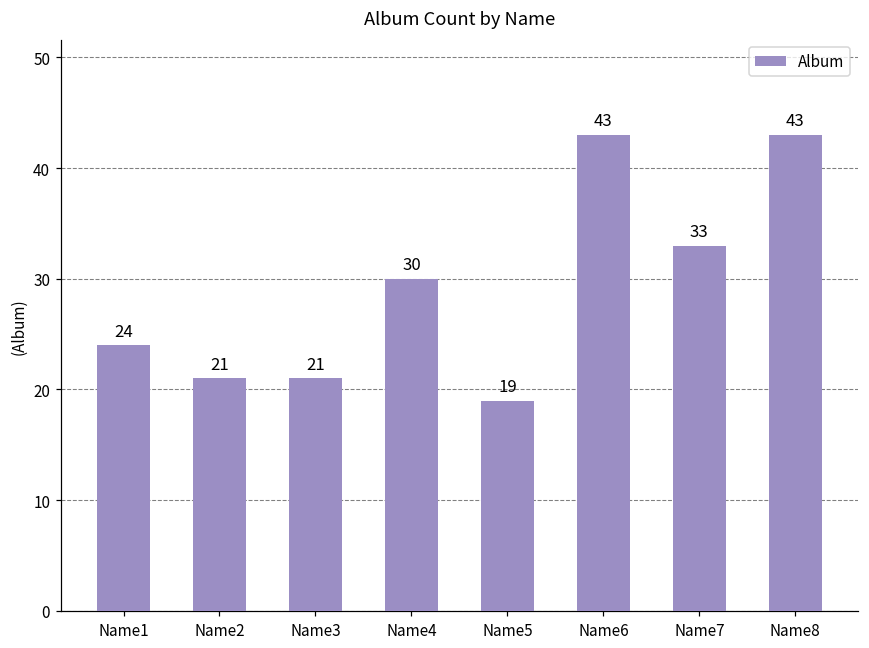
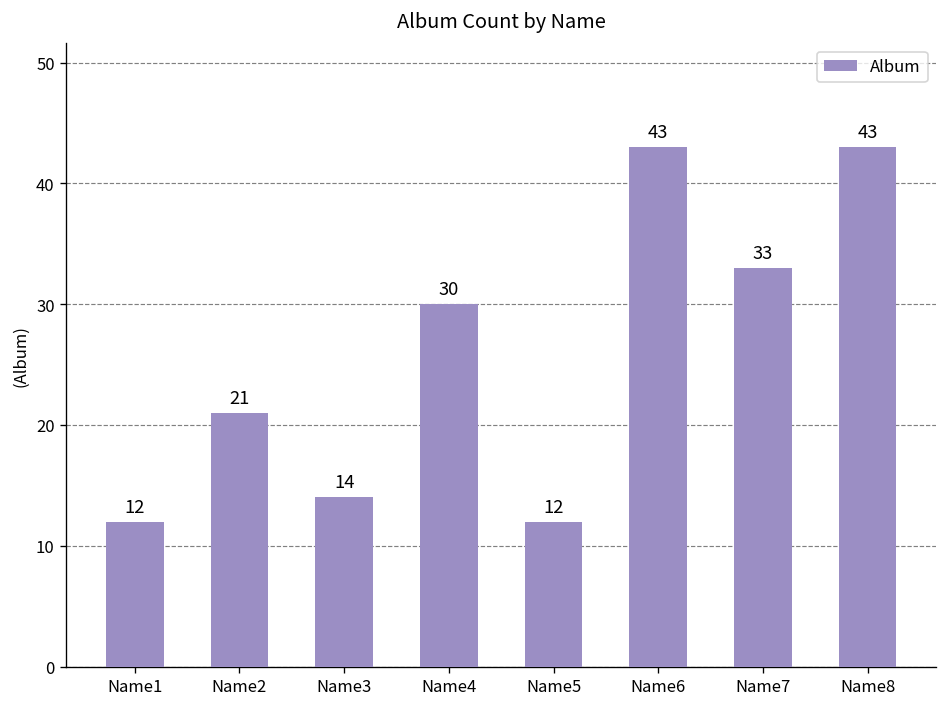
  {
-   "Name1": 24,
+   "Name1": 12,
    "Name2": 21,
-   "Name3": 21,
+   "Name3": 14,
    "Name4": 30,
-   "Name5": 19,
+   "Name5": 12,
    "Name6": 43,
    "Name7": 33,
    "Name8": 43
  }
